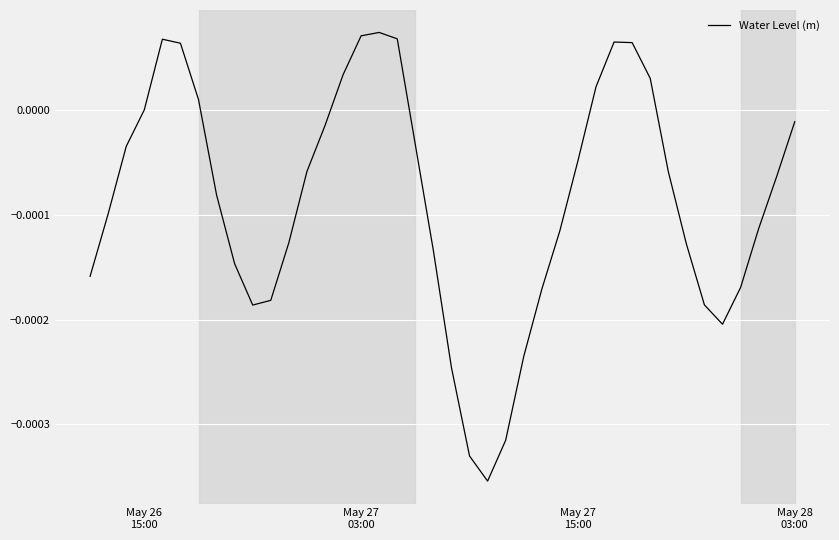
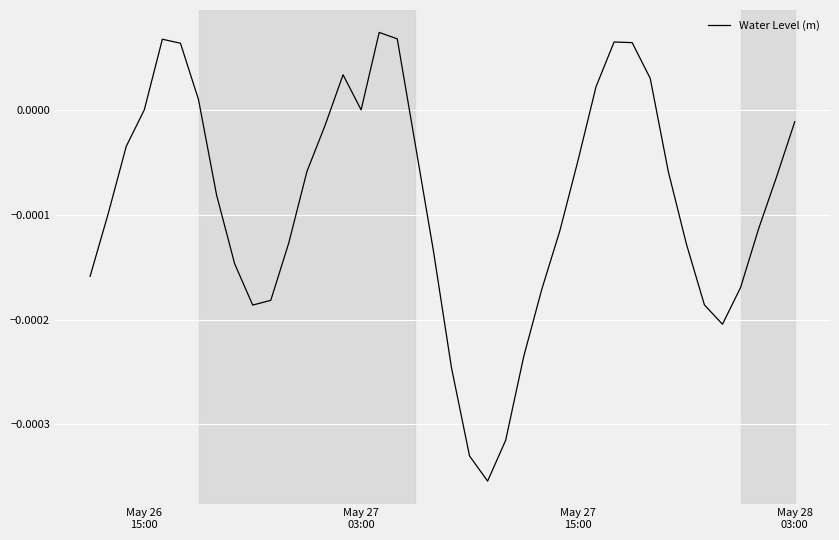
  {
    "May 26 15:00": 0.0000,
-   "May 27 03:00": 0.0001,
+   "May 27 03:00": 0.0000,
    "May 27 15:00": -0.000049,
    "May 28 03:00": -0.000011
  }
